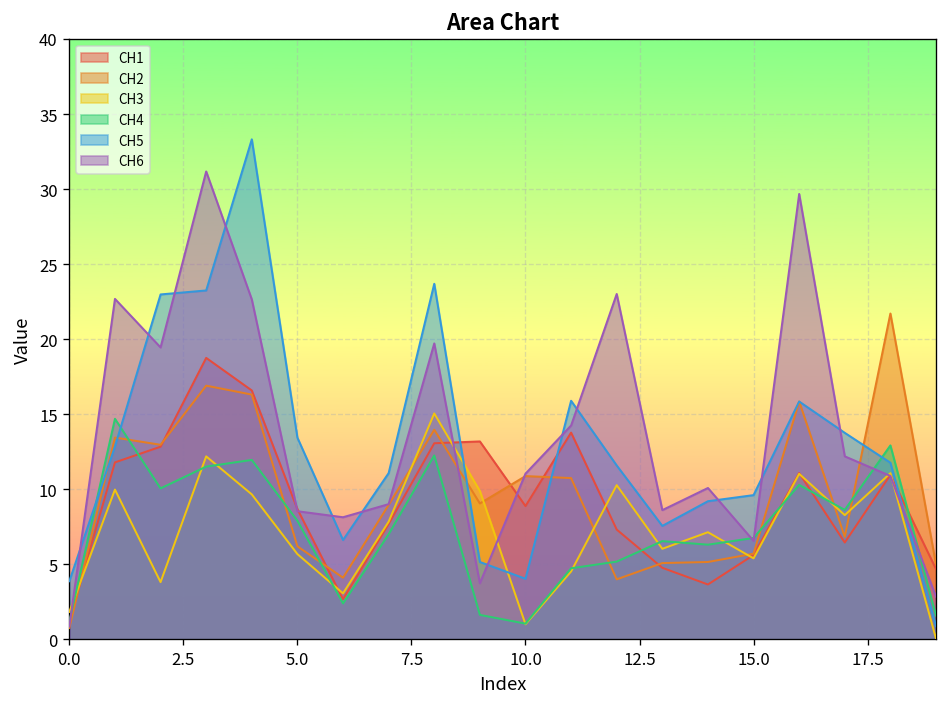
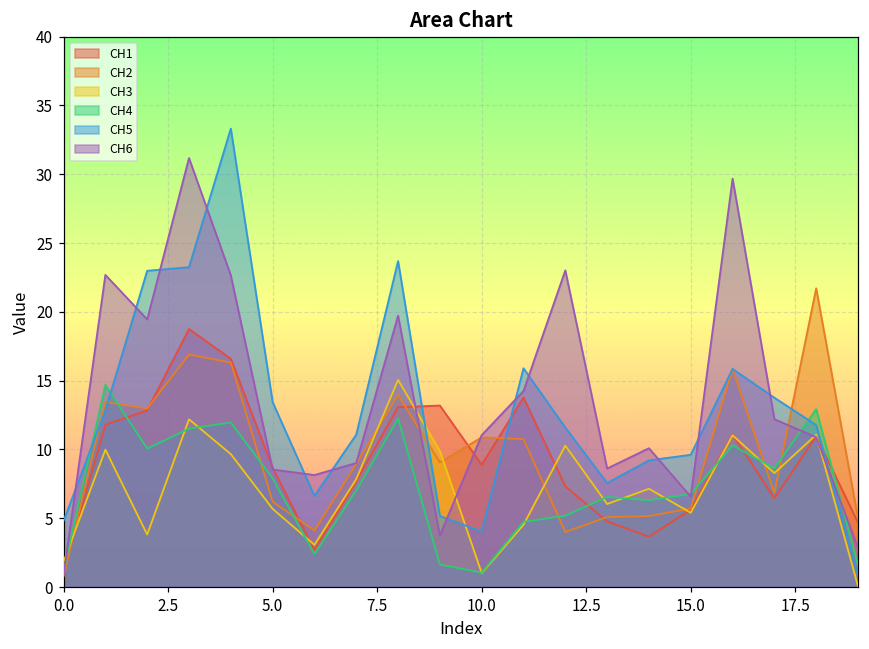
  {
    "CH4": {
      "5.0": 7.9
    },
    "CH5": {
-     "0.0": 3.9,
+     "0.0": 4.8,
      "5.0": 13.4,
      "10.0": 4.0,
      "15.0": 9.6
    }
  }
